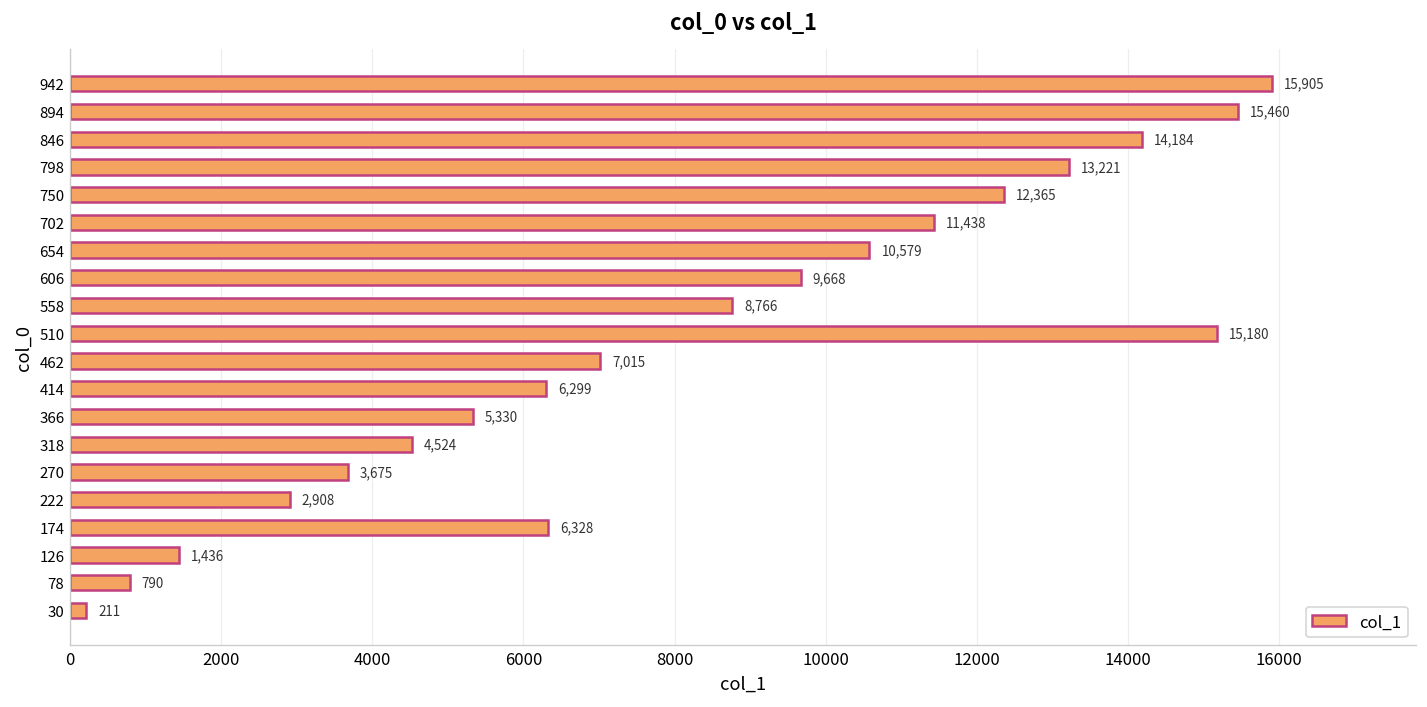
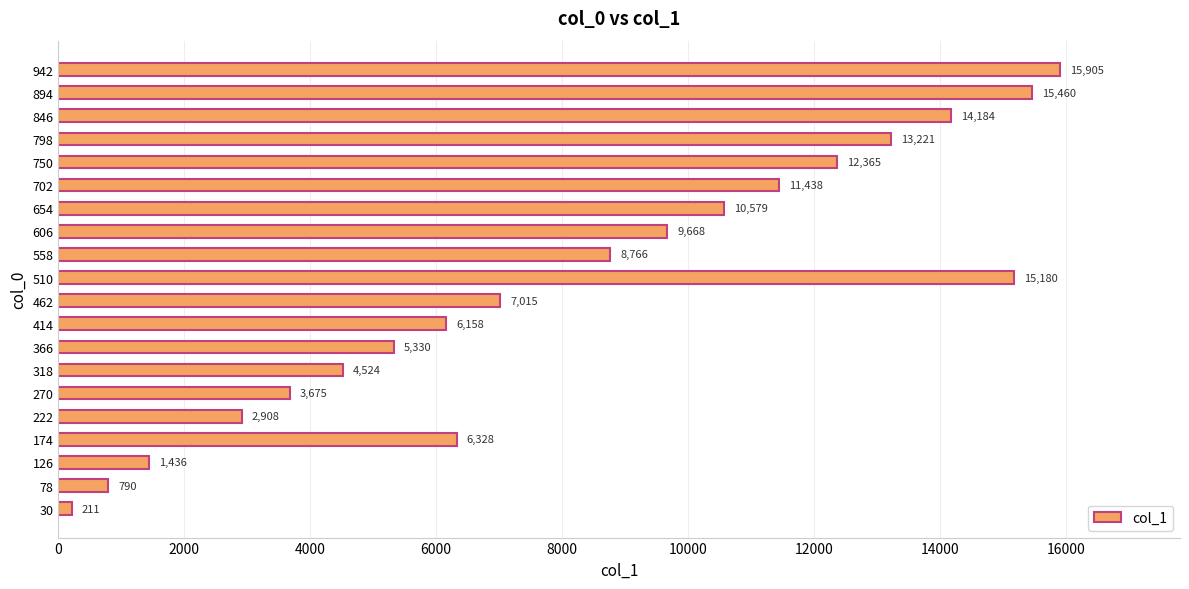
  {
    "942": "15,905",
    "894": "15,460",
    "846": "14,184",
    "798": "13,221",
    "750": "12,365",
    "702": "11,438",
    "654": "10,579",
    "606": "9,668",
    "558": "8,766",
    "510": "15,180",
    "462": "7,015",
-   "414": "6,299",
+   "414": "6,158",
    "366": "5,330",
    "318": "4,524",
    "270": "3,675",
    "222": "2,908",
    "174": "6,328",
    "126": "1,436",
    "78": "790",
    "30": "211"
  }
